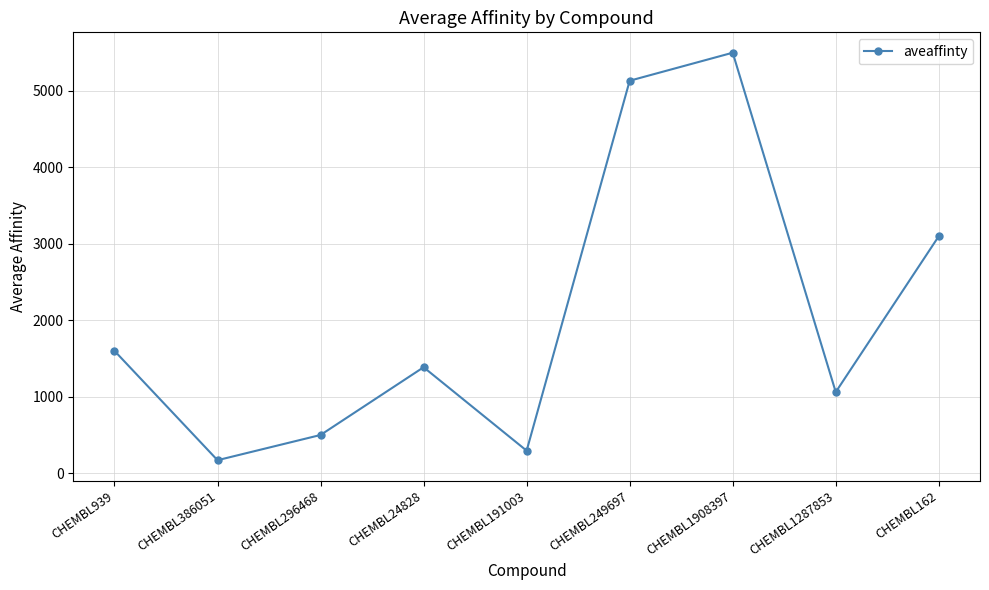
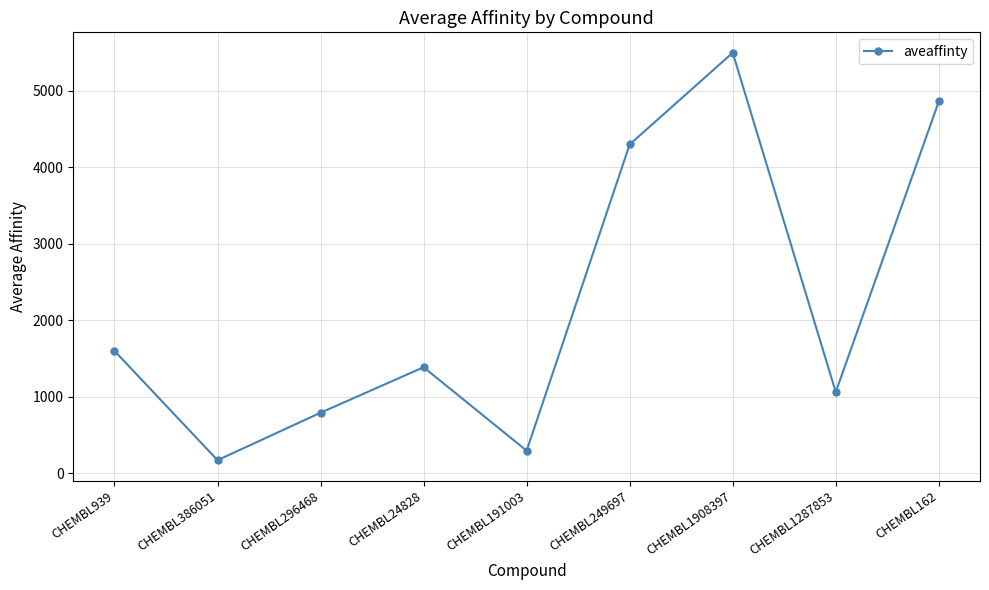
  {
    "CHEMBL939": 1600,
    "CHEMBL386051": 200,
-   "CHEMBL296468": 500,
+   "CHEMBL296468": 800,
    "CHEMBL24828": 1400,
    "CHEMBL191003": 300,
-   "CHEMBL249697": 5100,
+   "CHEMBL249697": 4300,
    "CHEMBL1908397": 5500,
    "CHEMBL1287853": 1100,
-   "CHEMBL162": 3100
+   "CHEMBL162": 4900
  }
